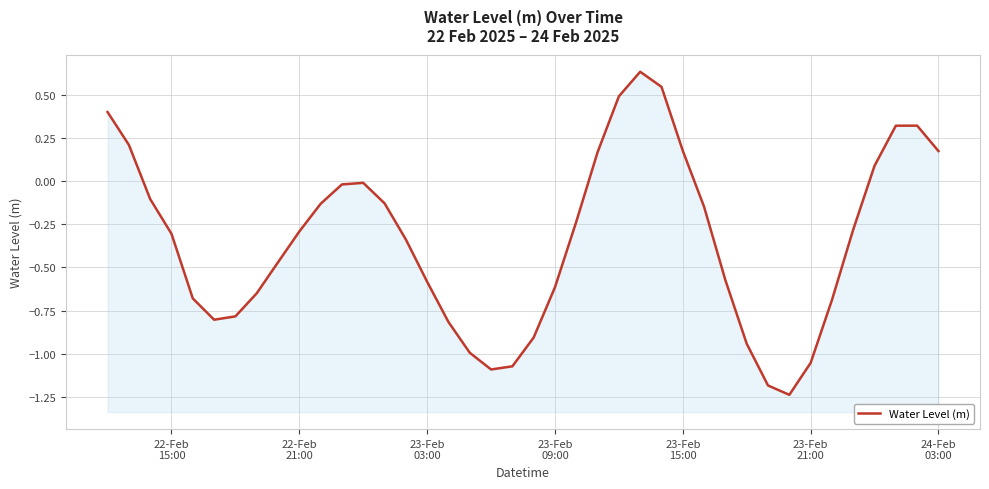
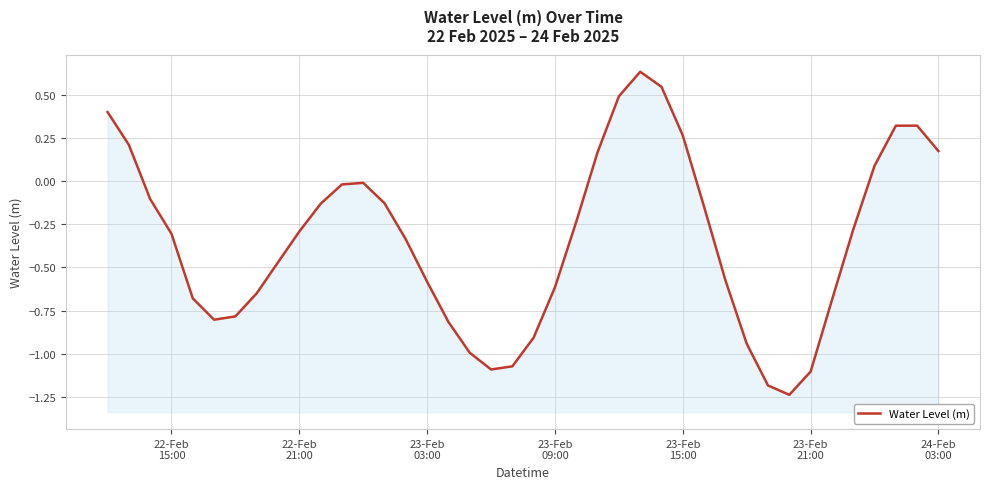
  {
    "22-Feb 15:00": -0.31,
    "22-Feb 21:00": -0.29,
    "23-Feb 03:00": -0.58,
    "23-Feb 09:00": -0.61,
-   "23-Feb 15:00": 0.17,
-   "23-Feb 21:00": -1.05,
+   "23-Feb 15:00": 0.26,
+   "23-Feb 21:00": -1.10,
    "24-Feb 03:00": 0.17
  }
